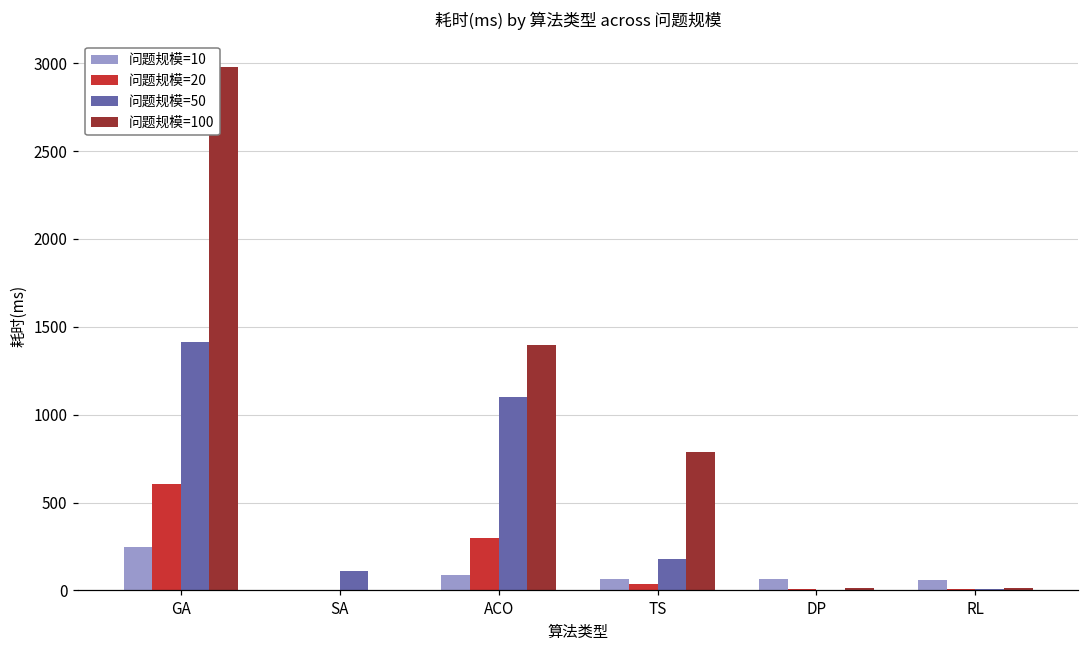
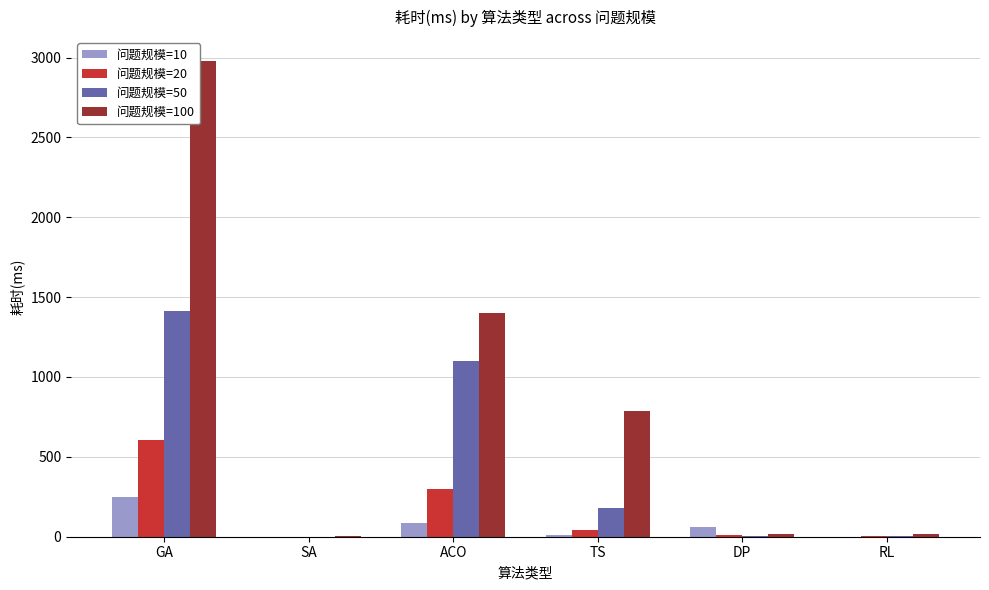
  {
    "问题规模=10": {
      "GA": 250,
      "ACO": 80,
-     "TS": 70,
+     "TS": 10,
      "DP": 60,
-     "RL": 60
+     "RL": 0
    },
    "问题规模=50": {
      "GA": 1410,
-     "SA": 110,
+     "SA": 0,
      "ACO": 1100,
      "TS": 180
    }
  }
